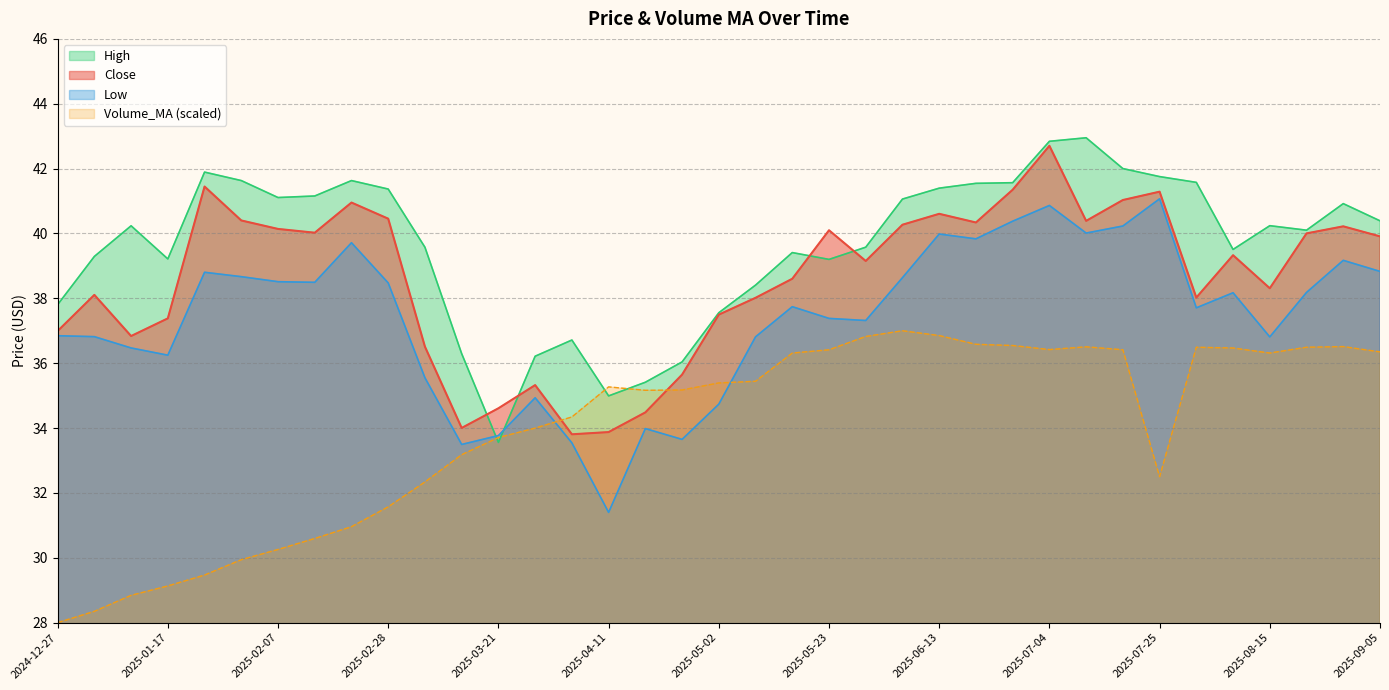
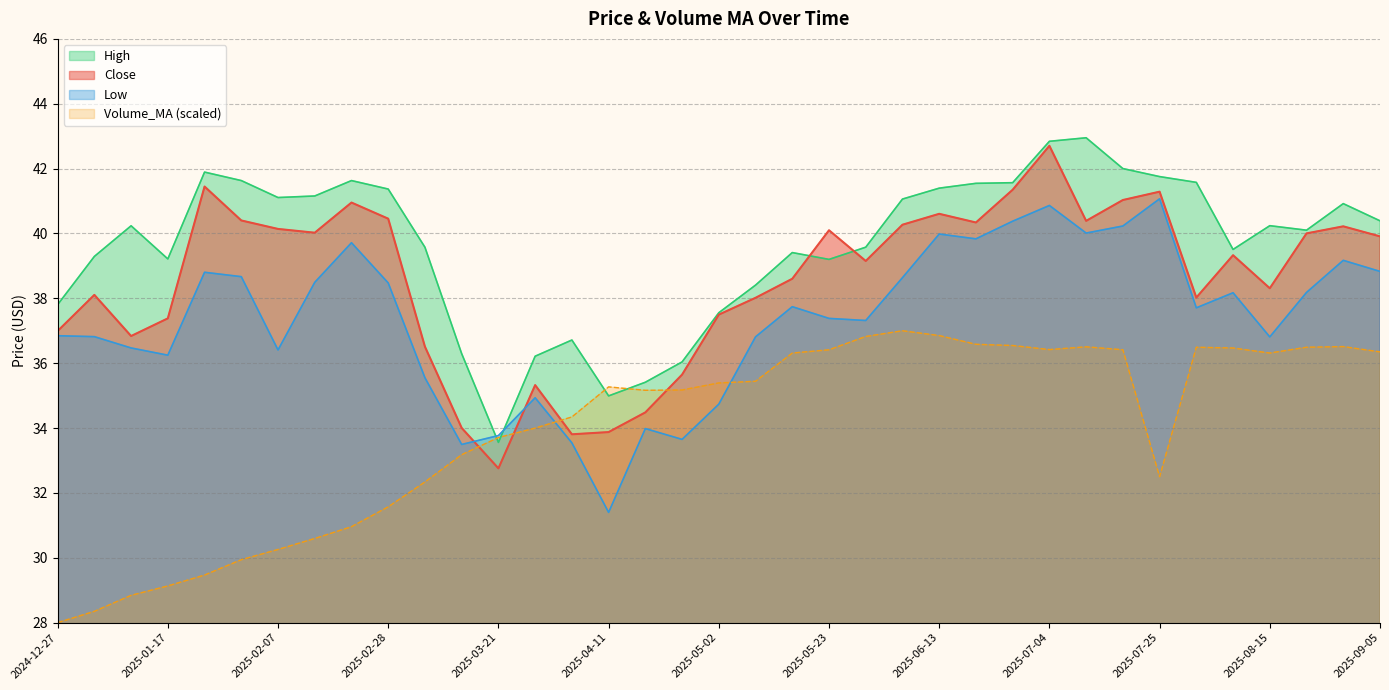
  {
    "High": {
      "2024-12-27": 37.8,
      "2025-01-17": 39.2,
      "2025-02-07": 41.1,
      "2025-02-28": 41.4,
      "2025-03-21": 33.6,
      "2025-04-11": 35.0,
      "2025-05-23": 39.2,
      "2025-06-13": 41.4,
      "2025-07-04": 42.8,
      "2025-07-25": 41.8,
      "2025-08-15": 40.2,
      "2025-09-05": 40.4
    },
    "Close": {
      "2024-12-27": 37.0,
      "2025-01-17": 37.4,
      "2025-02-07": 40.1,
      "2025-02-28": 40.5,
-     "2025-03-21": 34.6,
+     "2025-03-21": 32.8,
      "2025-04-11": 33.9,
      "2025-05-23": 40.1,
      "2025-06-13": 40.6,
      "2025-07-04": 42.7,
      "2025-07-25": 41.3,
      "2025-08-15": 38.3,
      "2025-09-05": 39.9
    },
    "Low": {
      "2024-12-27": 36.8,
      "2025-01-17": 36.2,
-     "2025-02-07": 38.5,
+     "2025-02-07": 36.4,
      "2025-02-28": 38.5,
      "2025-04-11": 31.4,
      "2025-05-02": 34.7,
      "2025-05-23": 37.4,
      "2025-06-13": 40.0,
      "2025-07-04": 40.9,
      "2025-07-25": 41.1,
      "2025-08-15": 36.8,
      "2025-09-05": 38.8
    },
    "Volume_MA (scaled)": {
      "2024-12-27": 28.0,
      "2025-01-17": 29.1,
      "2025-02-07": 30.3,
      "2025-02-28": 31.6,
      "2025-04-11": 35.3,
      "2025-05-02": 35.4,
      "2025-05-23": 36.4,
      "2025-06-13": 36.9,
      "2025-07-04": 36.4,
      "2025-07-25": 32.5,
      "2025-08-15": 36.3,
      "2025-09-05": 36.3
    }
  }
